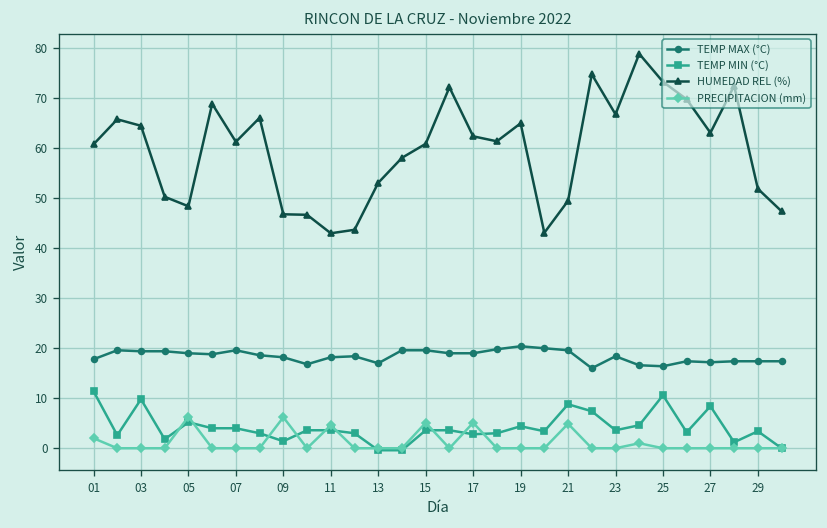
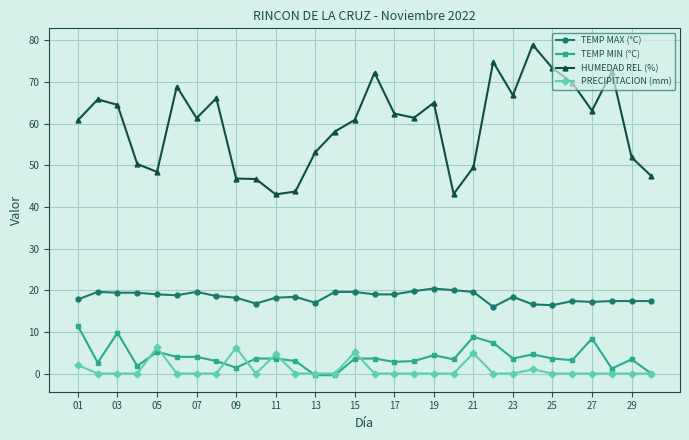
  {
    "TEMP MIN (°C)": {
      "01": 11,
      "03": 10,
      "05": 5,
      "07": 4,
      "09": 1,
      "11": 4,
      "15": 4,
      "17": 3,
      "19": 4,
      "21": 9,
      "23": 4,
-     "25": 11,
+     "25": 4,
      "27": 8,
      "29": 3
    },
    "PRECIPITACION (mm)": {
      "01": 2,
      "03": 0,
      "05": 6,
      "07": 0,
      "09": 6,
      "11": 5,
      "15": 5,
-     "17": 5,
+     "17": 0,
      "19": 0,
      "21": 5,
      "23": 0,
      "25": 0,
      "27": 0,
      "29": 0
    }
  }
